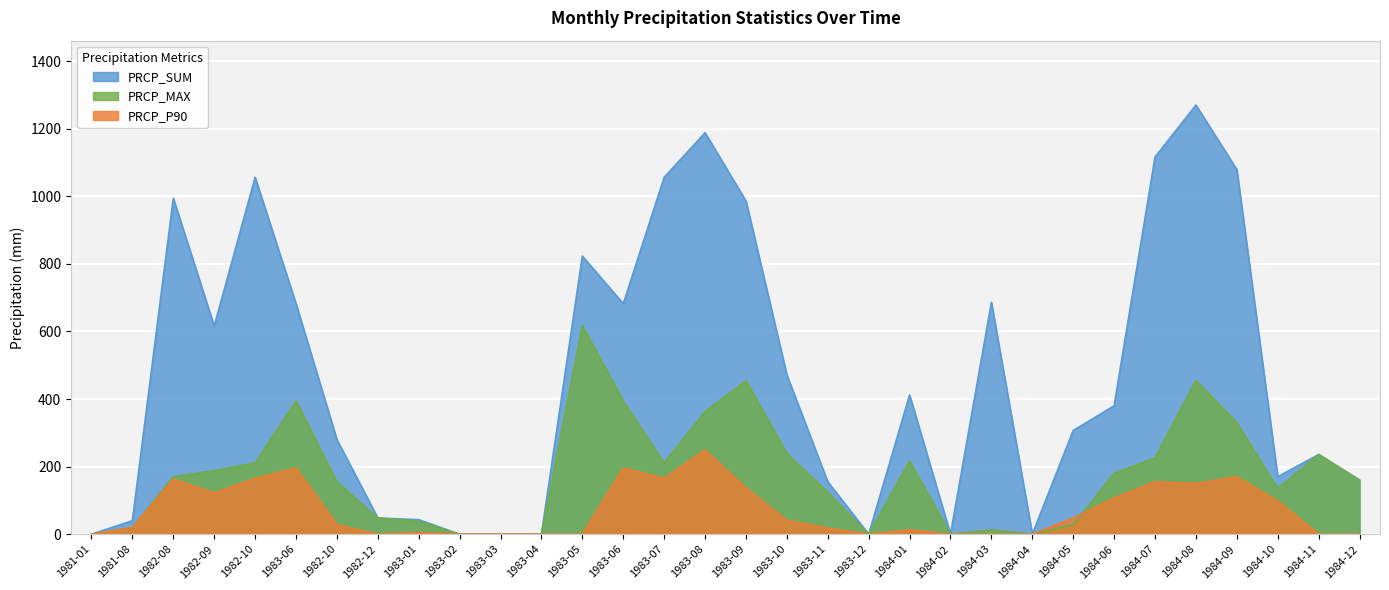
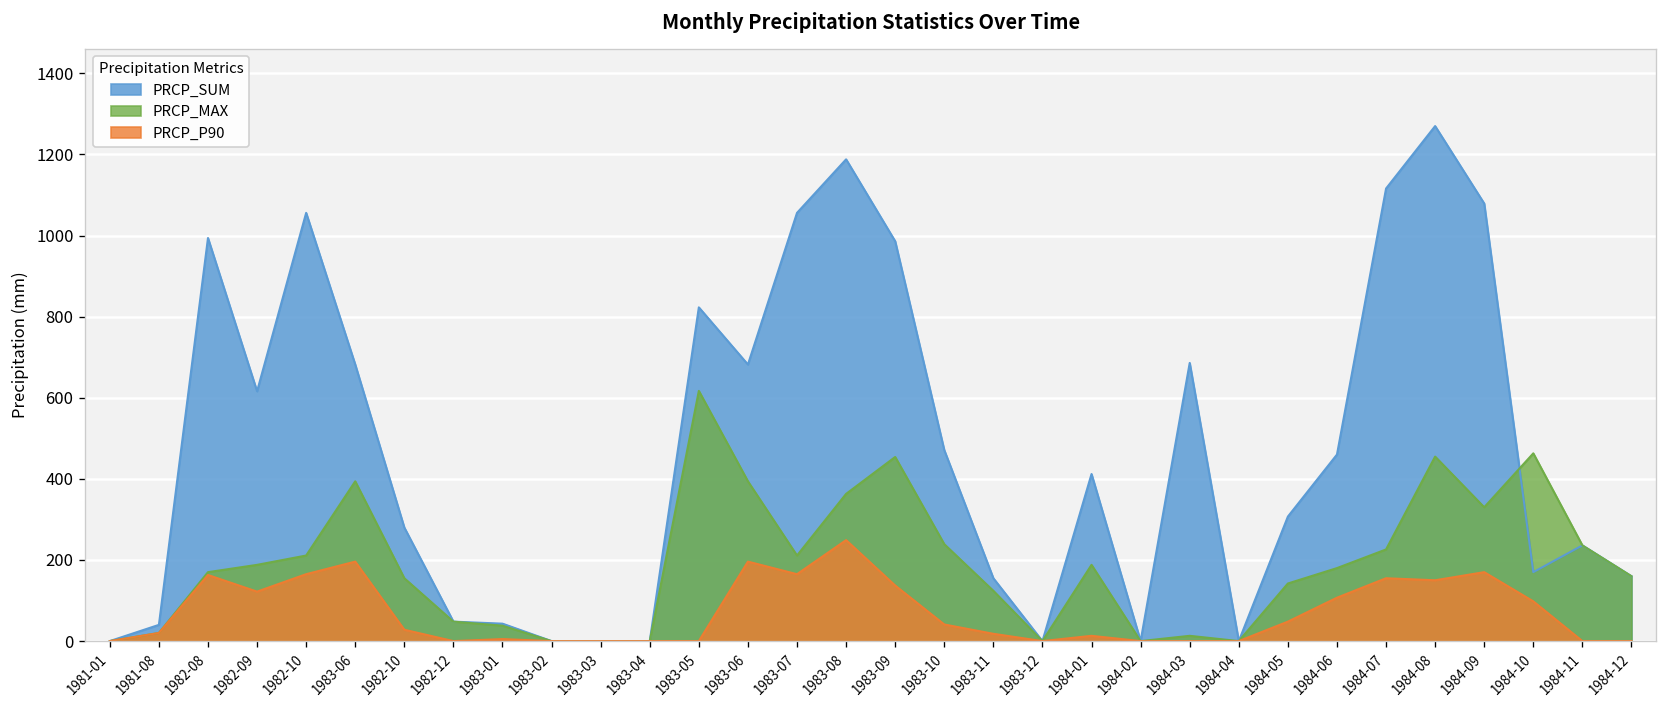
  {
    "PRCP_SUM": {
      "1981-08": 40,
      "1982-08": 990,
      "1982-09": 620,
      "1983-05": 820,
      "1983-07": 1060,
      "1983-08": 1190,
      "1983-09": 990,
      "1983-10": 470,
      "1983-11": 160,
      "1984-01": 410,
      "1984-03": 690,
      "1984-05": 310,
-     "1984-06": 380,
+     "1984-06": 460,
      "1984-07": 1120,
      "1984-08": 1270,
      "1984-09": 1080,
      "1984-10": 170
    },
    "PRCP_MAX": {
      "1982-09": 190,
      "1983-05": 620,
      "1983-07": 210,
      "1983-08": 360,
      "1983-09": 450,
      "1983-10": 240,
      "1983-11": 120,
-     "1984-01": 220,
+     "1984-01": 190,
      "1984-03": 10,
-     "1984-05": 30,
+     "1984-05": 140,
      "1984-06": 180,
      "1984-07": 230,
      "1984-08": 460,
      "1984-09": 330,
-     "1984-10": 140
+     "1984-10": 460
    },
    "PRCP_P90": {
      "1982-09": 120,
      "1982-12": 0,
      "1983-01": 10,
      "1983-05": 0,
      "1983-07": 170,
      "1983-08": 250,
      "1983-09": 140,
      "1983-10": 40,
      "1983-11": 20,
      "1984-01": 10,
      "1984-03": 0,
      "1984-05": 50,
      "1984-06": 110,
      "1984-07": 160,
      "1984-08": 150,
      "1984-09": 170,
      "1984-10": 100,
      "1984-11": 0,
      "1984-12": 0
    }
  }
